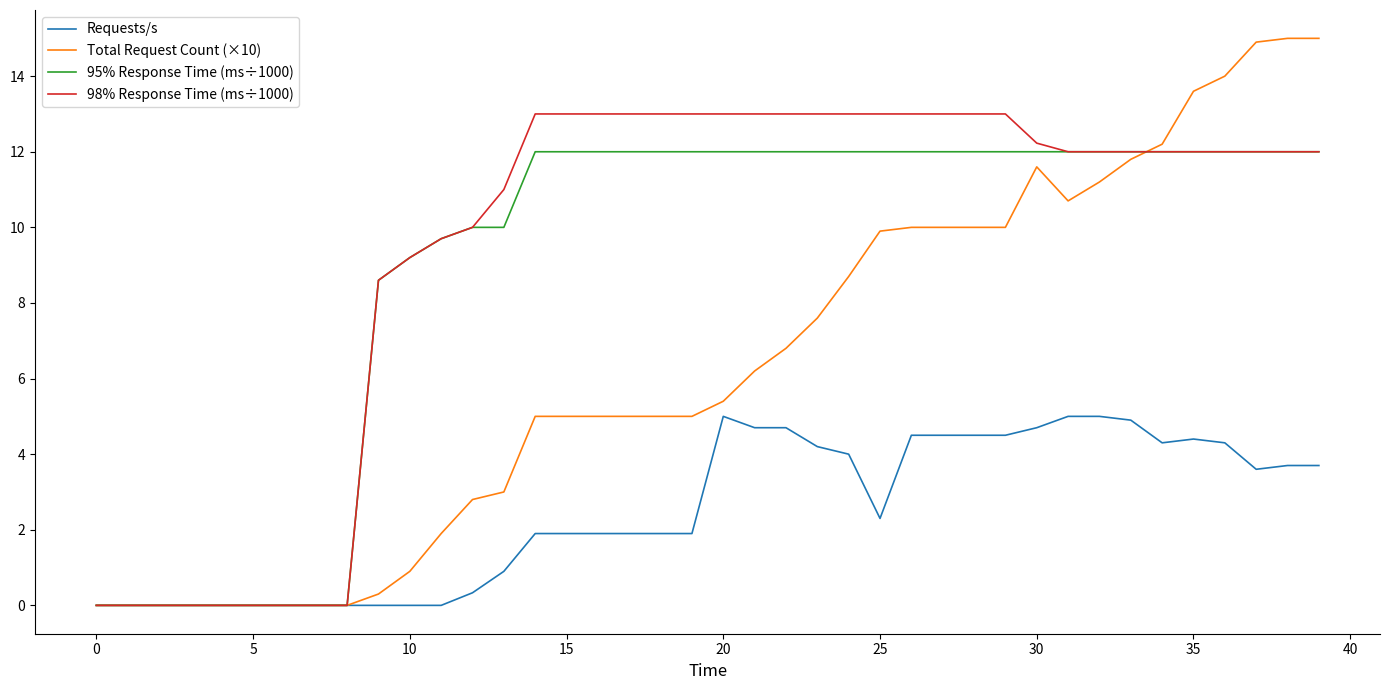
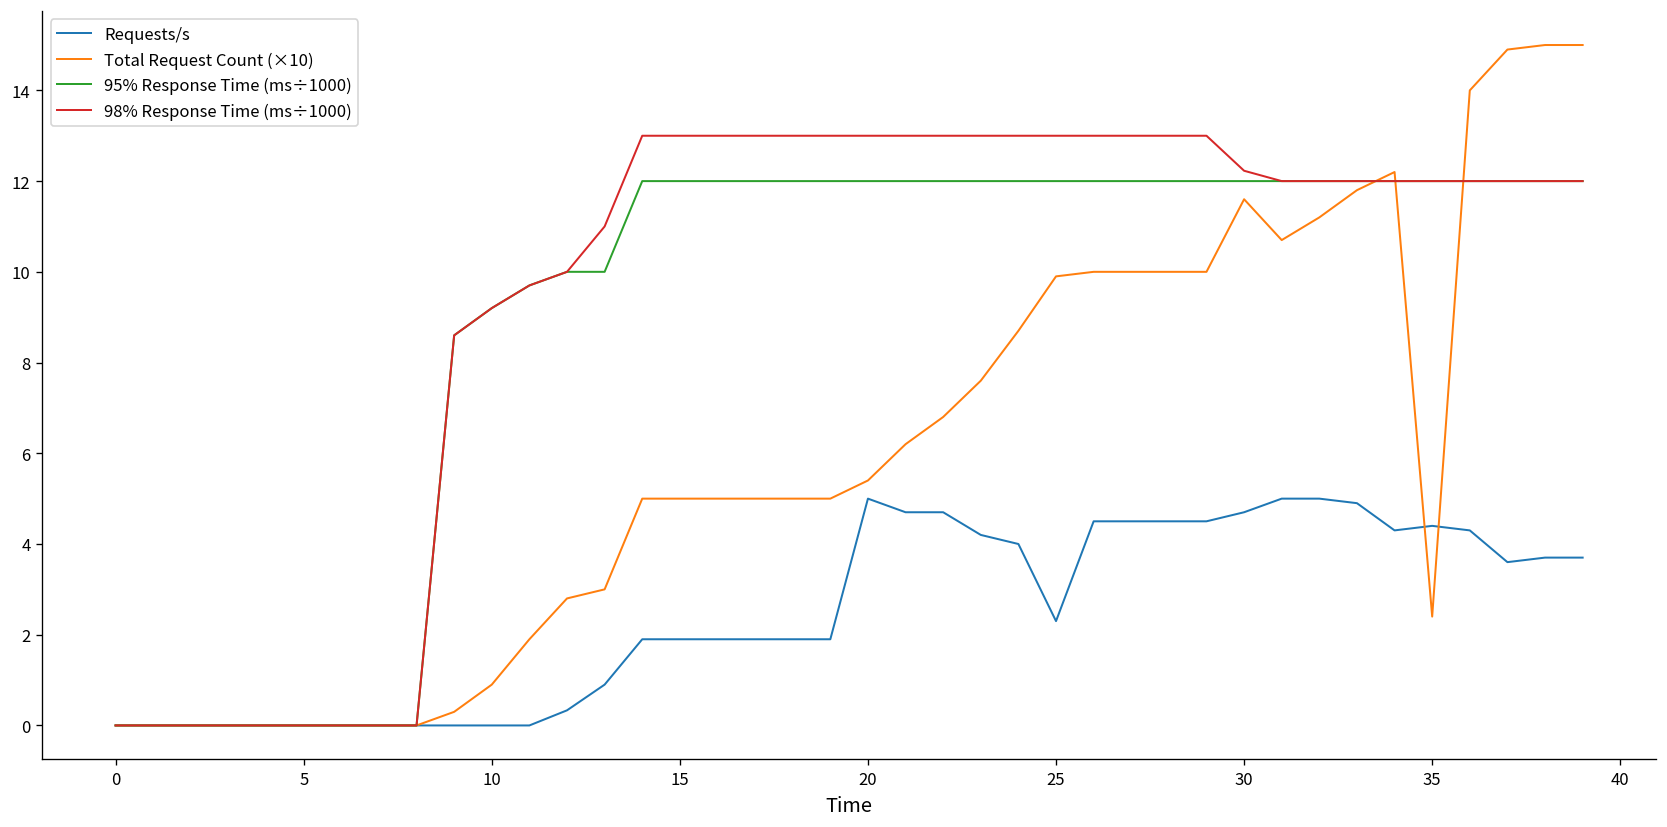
  {
    "Requests/s": {
      "10": 0.0,
      "15": 1.9,
      "20": 5.0,
      "25": 2.3,
      "30": 4.7,
      "35": 4.4
    },
    "Total Request Count (×10)": {
      "10": 0.9,
      "15": 5.0,
      "20": 5.4,
      "25": 9.9,
      "30": 11.6,
-     "35": 13.6
+     "35": 2.4
    },
    "95% Response Time (ms÷1000)": {
      "15": 12.0,
      "20": 12.0,
      "25": 12.0,
      "30": 12.0
    },
    "98% Response Time (ms÷1000)": {
      "15": 13.0,
      "20": 13.0,
      "25": 13.0,
      "30": 12.2
    }
  }
